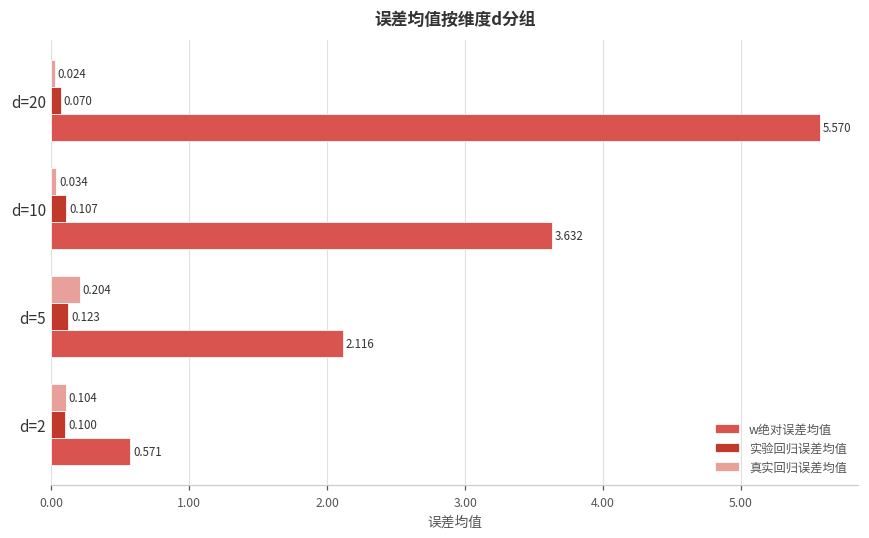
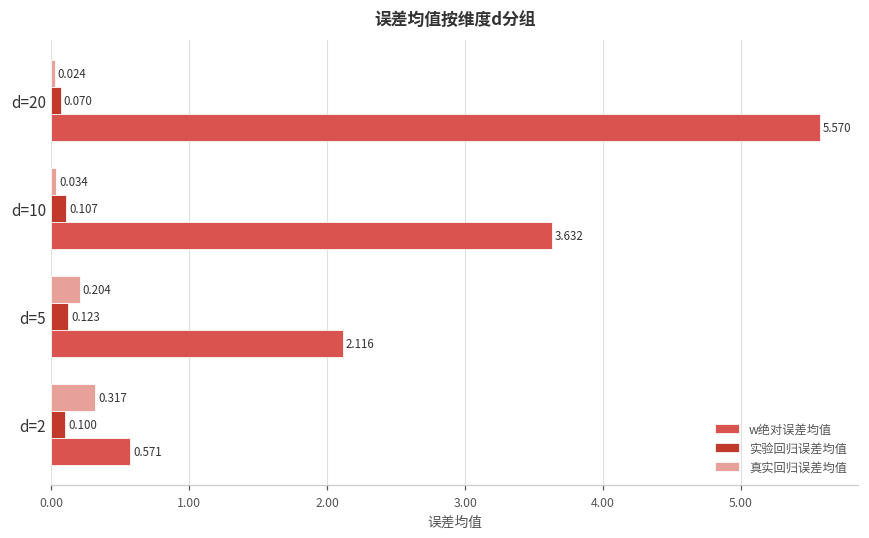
  {
    "真实回归误差均值": {
      "d=20": 0.024,
      "d=10": 0.034,
      "d=5": 0.204,
-     "d=2": 0.104
+     "d=2": 0.317
    }
  }
